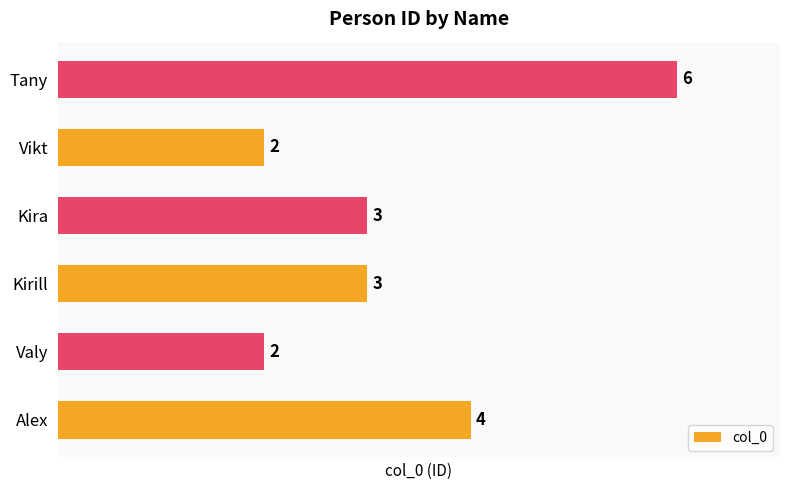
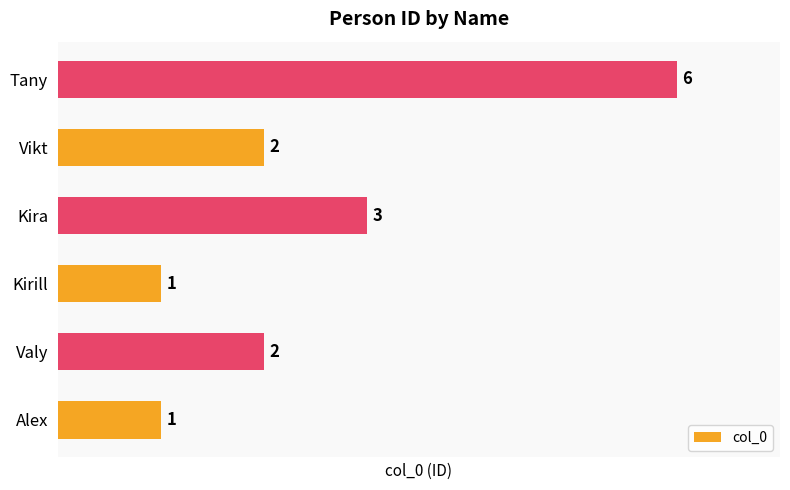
  {
    "Tany": 6,
    "Vikt": 2,
    "Kira": 3,
-   "Kirill": 3,
+   "Kirill": 1,
    "Valy": 2,
-   "Alex": 4
+   "Alex": 1
  }
